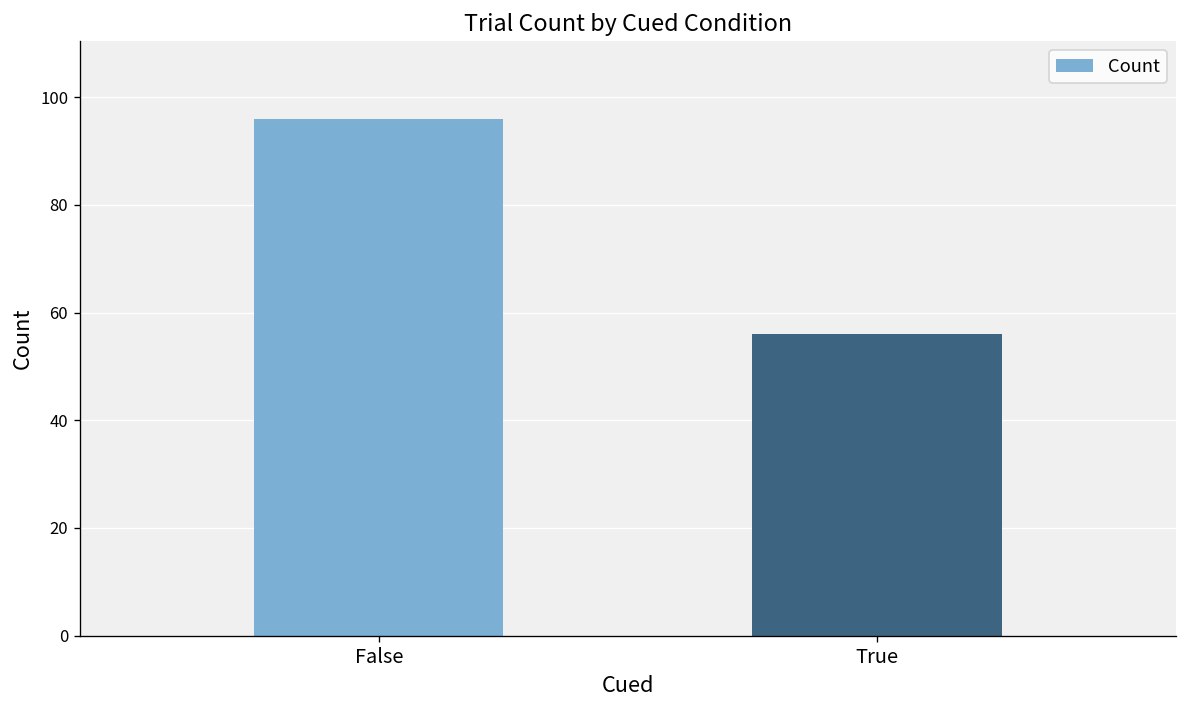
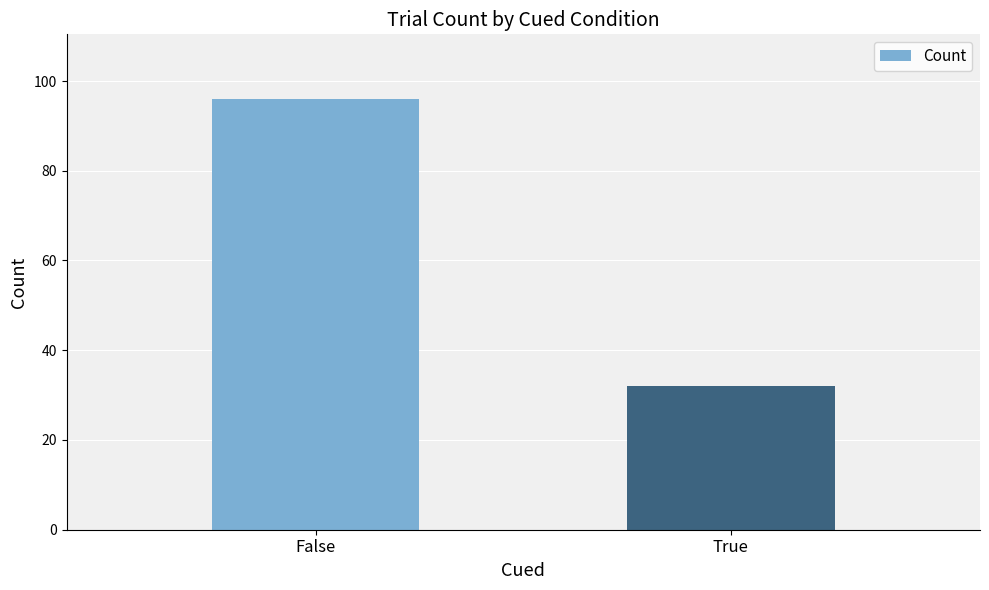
  {
    "False": 96,
-   "True": 56
+   "True": 32
  }
